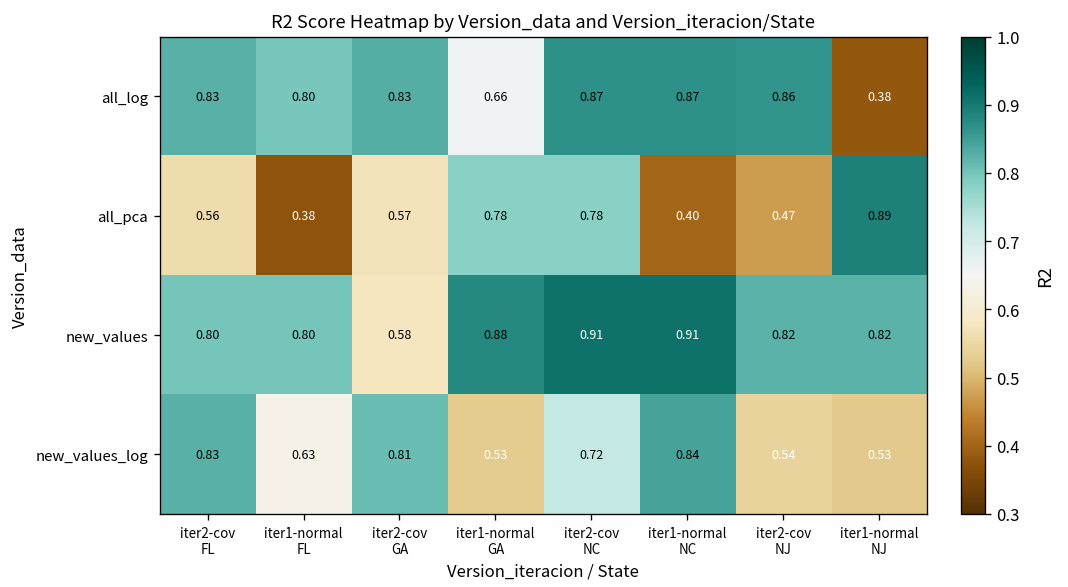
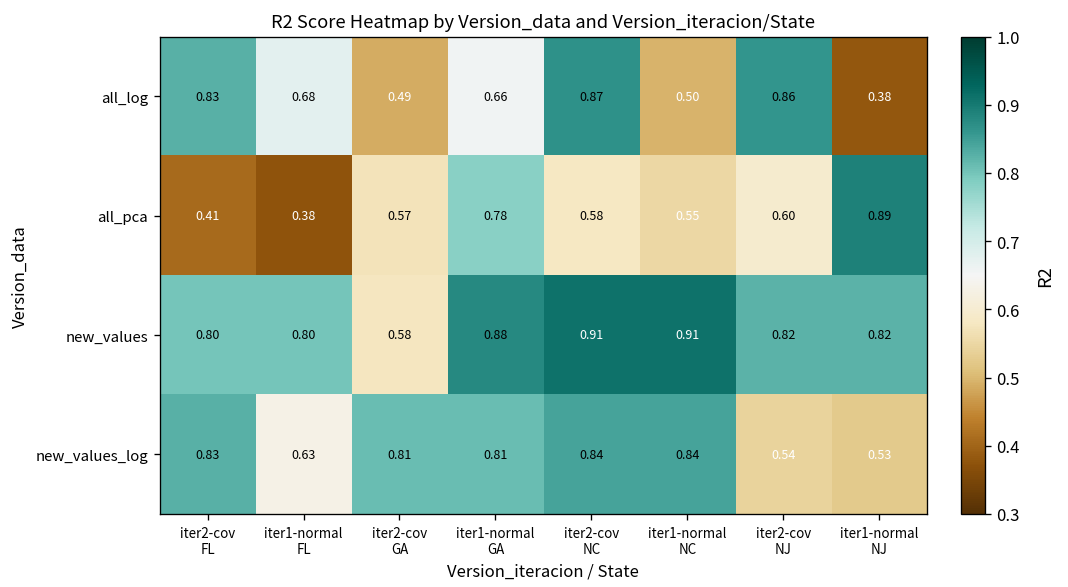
  {
    "all_log": {
      "iter2-cov FL": 0.83,
-     "iter1-normal FL": 0.80,
-     "iter2-cov GA": 0.83,
+     "iter1-normal FL": 0.68,
+     "iter2-cov GA": 0.49,
      "iter1-normal GA": 0.66,
      "iter2-cov NC": 0.87,
-     "iter1-normal NC": 0.87,
+     "iter1-normal NC": 0.50,
      "iter2-cov NJ": 0.86,
      "iter1-normal NJ": 0.38
    },
    "all_pca": {
-     "iter2-cov FL": 0.56,
+     "iter2-cov FL": 0.41,
      "iter1-normal FL": 0.38,
      "iter2-cov GA": 0.57,
      "iter1-normal GA": 0.78,
-     "iter2-cov NC": 0.78,
-     "iter1-normal NC": 0.40,
-     "iter2-cov NJ": 0.47,
+     "iter2-cov NC": 0.58,
+     "iter1-normal NC": 0.55,
+     "iter2-cov NJ": 0.60,
      "iter1-normal NJ": 0.89
    },
    "new_values": {
      "iter2-cov FL": 0.80,
      "iter1-normal FL": 0.80,
      "iter2-cov GA": 0.58,
      "iter1-normal GA": 0.88,
      "iter2-cov NC": 0.91,
      "iter1-normal NC": 0.91,
      "iter2-cov NJ": 0.82,
      "iter1-normal NJ": 0.82
    },
    "new_values_log": {
      "iter2-cov FL": 0.83,
      "iter1-normal FL": 0.63,
      "iter2-cov GA": 0.81,
-     "iter1-normal GA": 0.53,
-     "iter2-cov NC": 0.72,
+     "iter1-normal GA": 0.81,
+     "iter2-cov NC": 0.84,
      "iter1-normal NC": 0.84,
      "iter2-cov NJ": 0.54,
      "iter1-normal NJ": 0.53
    }
  }
